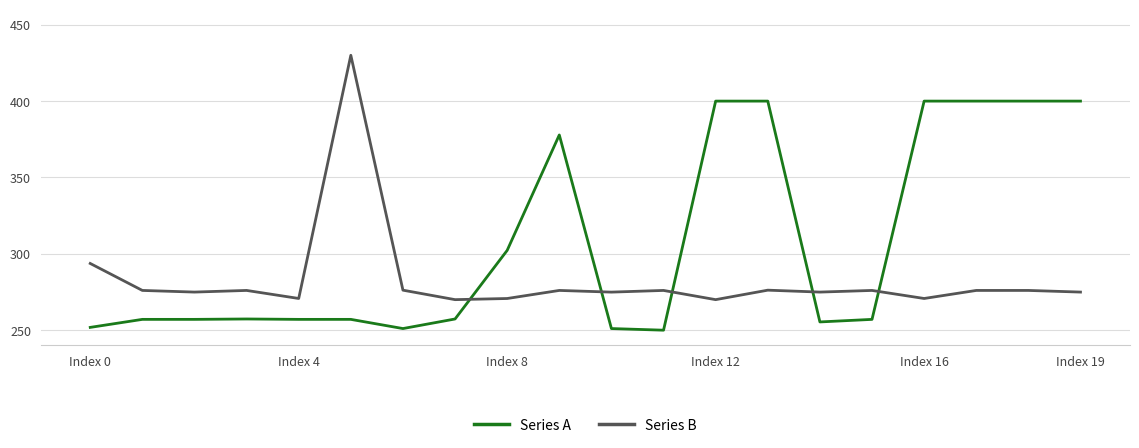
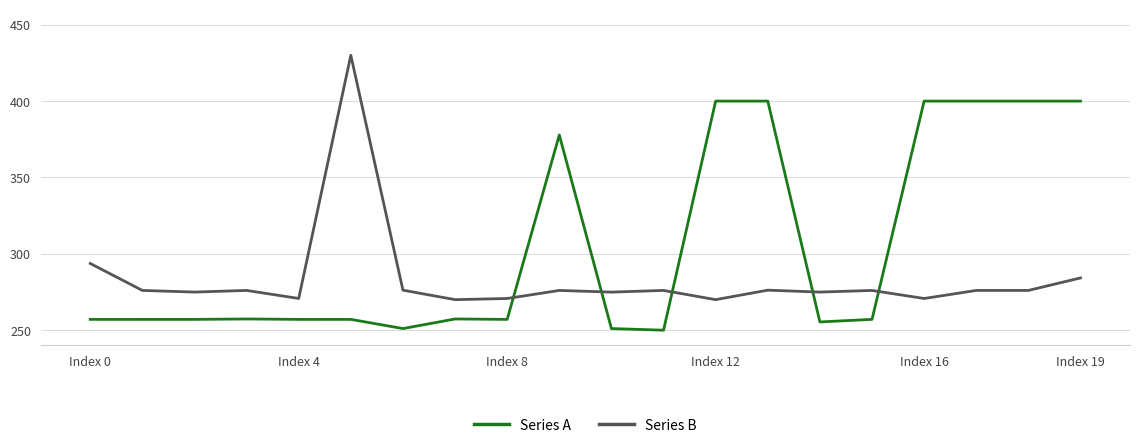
  {
    "Series A": {
-     "Index 0": 252,
+     "Index 0": 257,
      "Index 4": 257,
-     "Index 8": 302,
+     "Index 8": 257,
      "Index 12": 400,
      "Index 16": 400,
      "Index 19": 400
    },
    "Series B": {
      "Index 0": 294,
      "Index 4": 271,
      "Index 8": 271,
      "Index 12": 270,
      "Index 16": 271,
-     "Index 19": 275
+     "Index 19": 284
    }
  }
